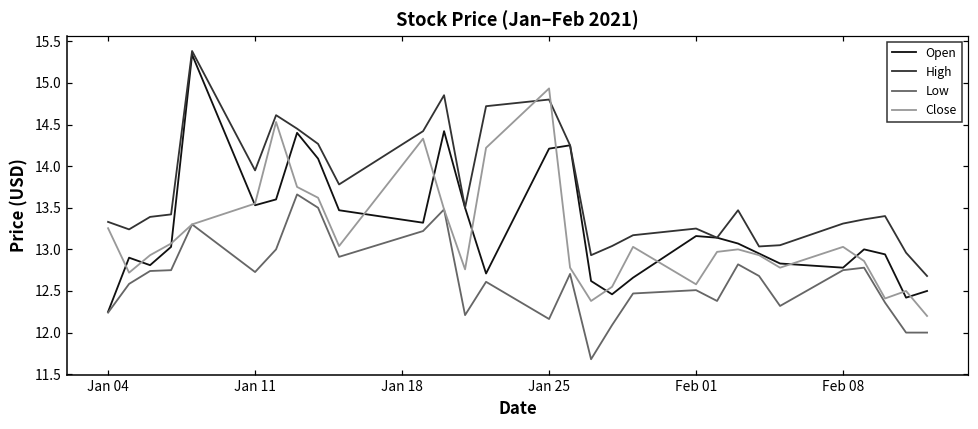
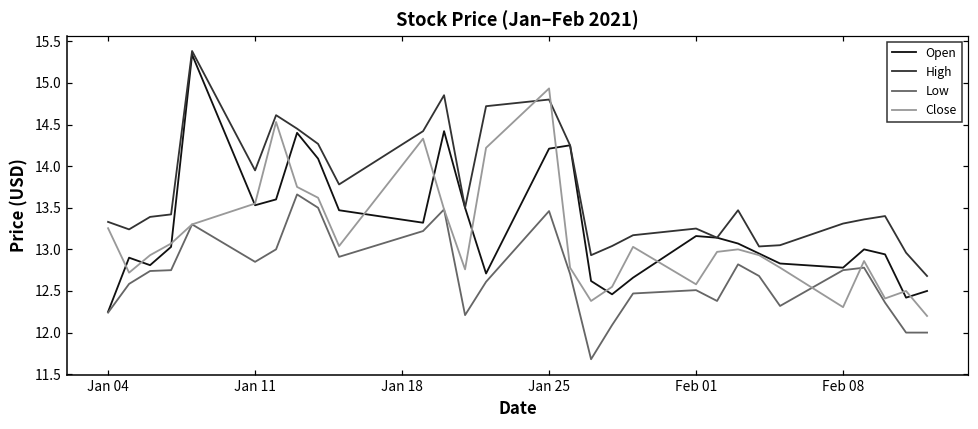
  {
    "Low": {
-     "Jan 11": 12.7,
-     "Jan 25": 12.2,
+     "Jan 11": 12.9,
+     "Jan 25": 13.5,
      "Feb 01": 12.5
    },
    "Close": {
      "Jan 04": 13.3,
      "Jan 25": 14.9,
      "Feb 01": 12.6,
-     "Feb 08": 13.0
+     "Feb 08": 12.3
    }
  }
